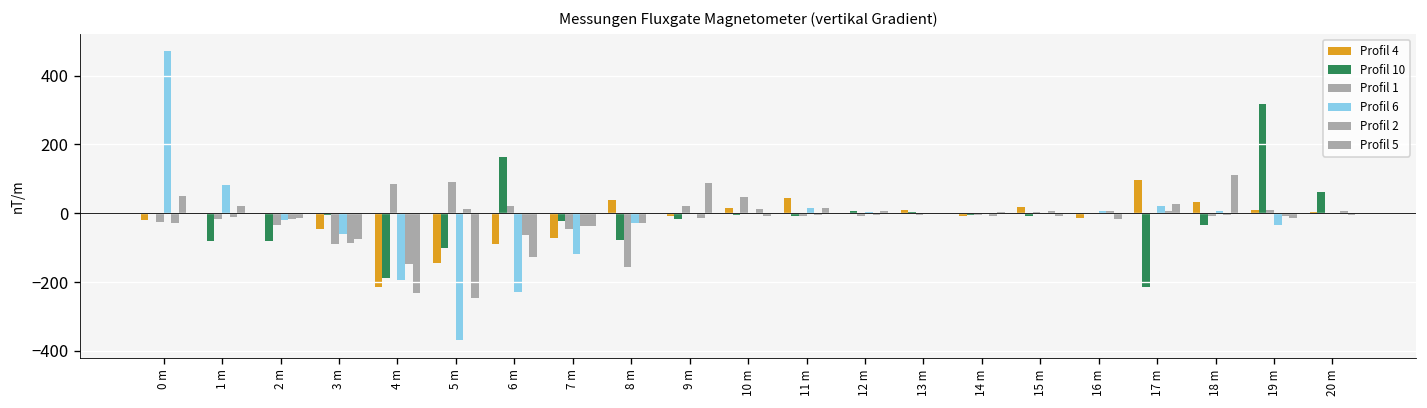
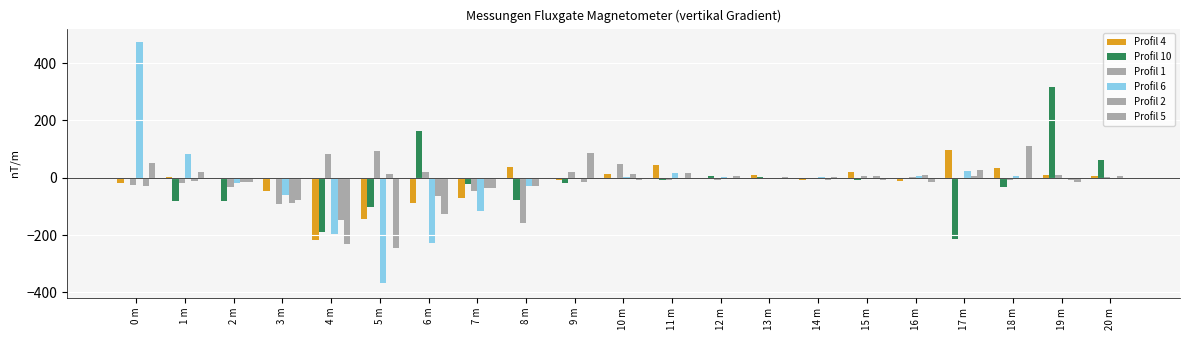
  {
    "Profil 4": {
      "0 m": -20,
      "3 m": -50,
      "4 m": -220,
      "5 m": -140,
      "6 m": -90,
      "7 m": -70,
      "8 m": 40,
      "10 m": 10,
      "11 m": 50,
      "13 m": 10,
      "14 m": -10,
      "15 m": 20,
      "16 m": -10,
      "17 m": 100,
      "18 m": 30,
      "19 m": 10
    },
    "Profil 10": {
      "0 m": 0,
      "1 m": -80,
      "2 m": -80,
      "4 m": -190,
      "5 m": -100,
      "6 m": 160,
      "7 m": -20,
      "8 m": -80,
      "9 m": -20,
      "17 m": -220,
      "18 m": -30,
      "19 m": 320,
      "20 m": 60
    },
    "Profil 6": {
      "0 m": 470,
      "1 m": 80,
      "2 m": -20,
      "3 m": -60,
      "4 m": -200,
      "5 m": -370,
      "6 m": -230,
      "7 m": -120,
      "8 m": -30,
      "11 m": 20,
      "17 m": 20,
-     "19 m": -30
+     "19 m": 0
    }
  }
